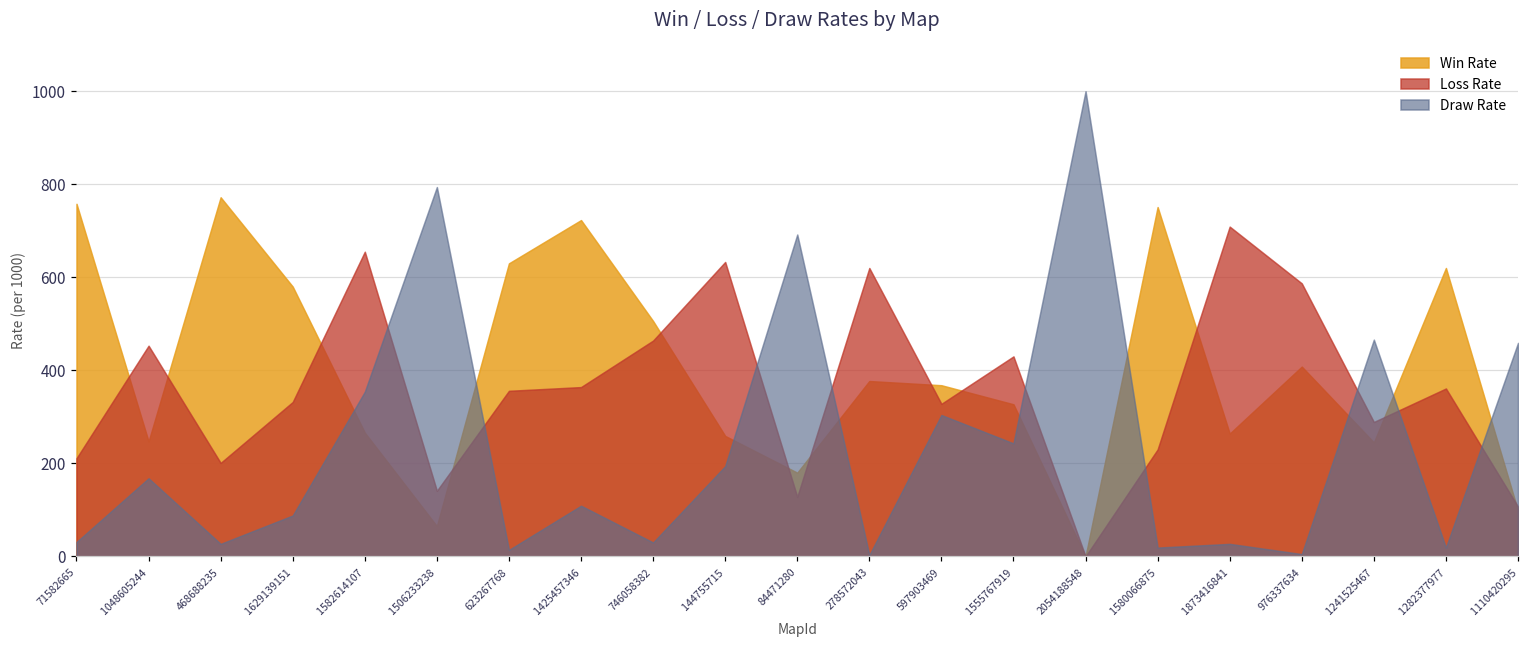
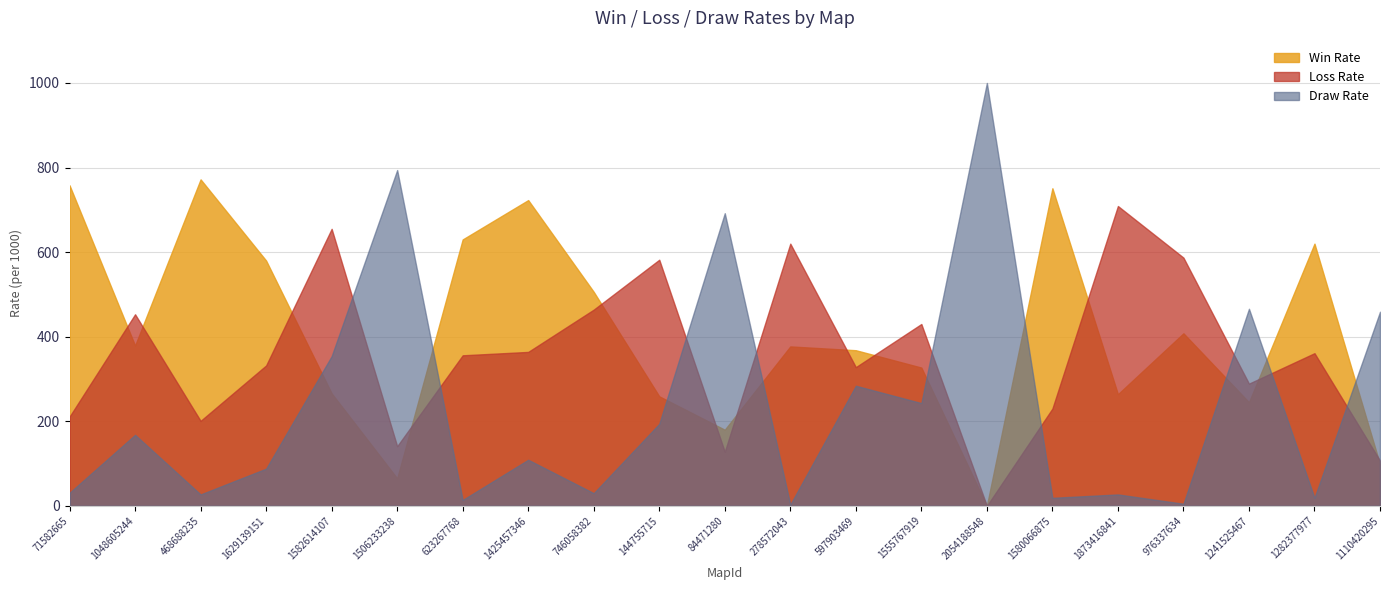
  {
    "Win Rate": {
      "71582665": 760,
-     "1048605244": 250,
+     "1048605244": 380,
      "468688235": 770,
      "1629139151": 580,
      "1582614107": 270,
      "1506233238": 70,
      "623267768": 630,
      "1425457346": 720,
      "746058382": 510,
      "144755715": 260,
      "84471280": 180,
      "278572043": 380,
      "597903469": 370,
      "1555767919": 330,
      "1580066875": 750,
      "1873416841": 260,
      "976337634": 410,
      "1241525467": 250,
      "1282377977": 620,
      "1110420295": 100
    },
    "Loss Rate": {
      "71582665": 210,
      "1048605244": 450,
      "468688235": 200,
      "1629139151": 330,
      "1582614107": 660,
      "1506233238": 140,
      "623267768": 360,
      "1425457346": 360,
      "746058382": 460,
-     "144755715": 630,
+     "144755715": 580,
      "84471280": 130,
      "278572043": 620,
      "597903469": 330,
      "1555767919": 430,
      "1580066875": 230,
      "1873416841": 710,
      "976337634": 590,
      "1241525467": 290,
      "1282377977": 360,
      "1110420295": 110
    },
    "Draw Rate": {
      "71582665": 30,
      "1048605244": 170,
      "468688235": 30,
      "1629139151": 90,
      "1582614107": 350,
      "1506233238": 790,
      "623267768": 10,
      "1425457346": 110,
      "746058382": 30,
      "144755715": 190,
      "84471280": 690,
-     "597903469": 300,
+     "597903469": 280,
      "1555767919": 240,
      "2054188548": 1000,
      "1580066875": 20,
      "1873416841": 30,
      "1241525467": 470,
      "1282377977": 20,
      "1110420295": 460
    }
  }
